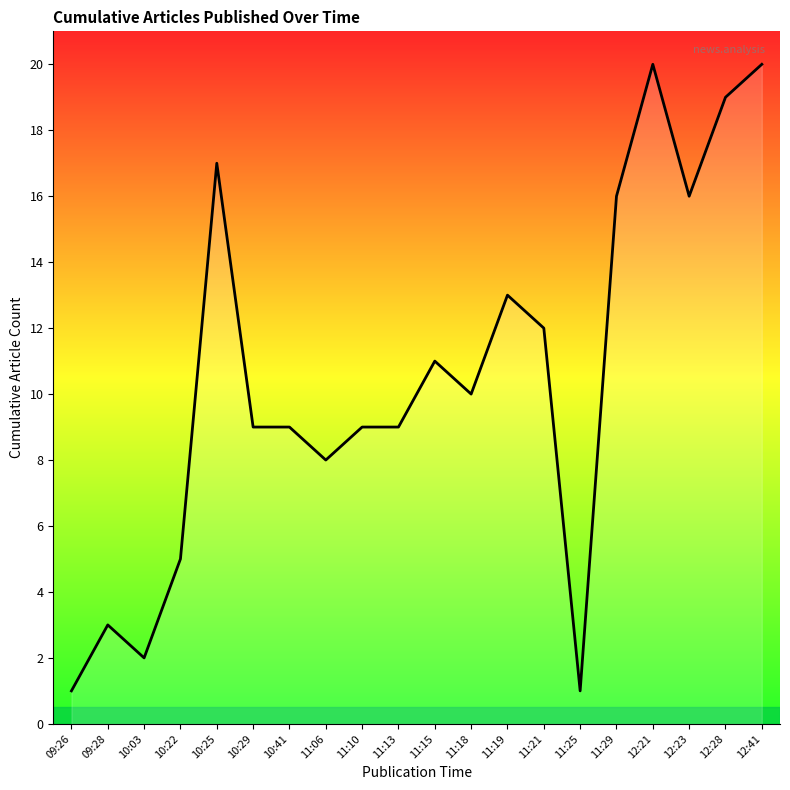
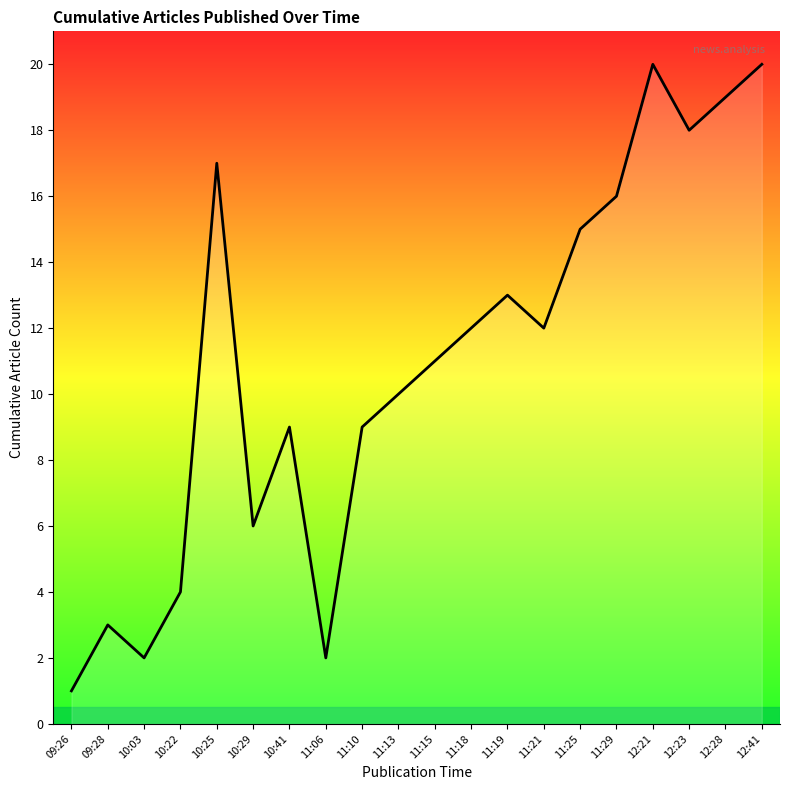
  {
    "09:26": 1,
    "09:28": 3,
    "10:03": 2,
-   "10:22": 5,
+   "10:22": 4,
    "10:25": 17,
-   "10:29": 9,
+   "10:29": 6,
    "10:41": 9,
-   "11:06": 8,
+   "11:06": 2,
    "11:10": 9,
-   "11:13": 9,
+   "11:13": 10,
    "11:15": 11,
-   "11:18": 10,
+   "11:18": 12,
    "11:19": 13,
    "11:21": 12,
-   "11:25": 1,
+   "11:25": 15,
    "11:29": 16,
    "12:21": 20,
-   "12:23": 16,
+   "12:23": 18,
    "12:28": 19,
    "12:41": 20
  }
